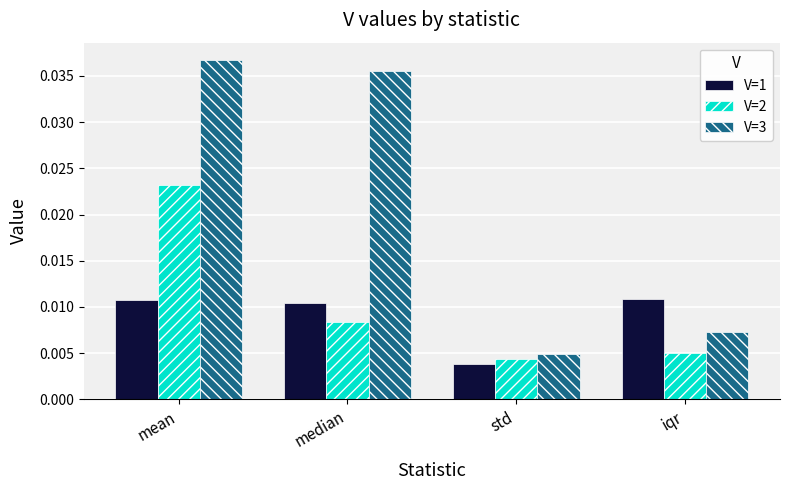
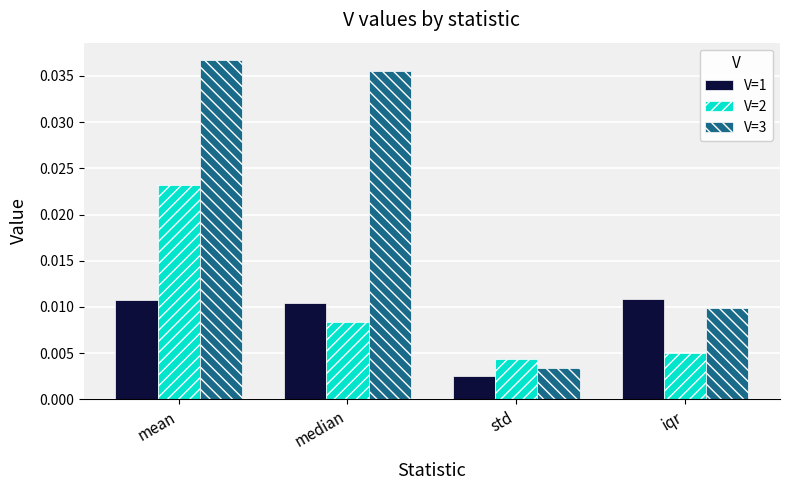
  {
    "V=1": {
      "mean": 0.011,
      "median": 0.010,
-     "std": 0.004,
+     "std": 0.003,
      "iqr": 0.011
    },
    "V=2": {
      "mean": 0.023,
      "median": 0.008,
      "std": 0.004,
      "iqr": 0.005
    },
    "V=3": {
      "mean": 0.037,
      "median": 0.036,
-     "std": 0.005,
-     "iqr": 0.007
+     "std": 0.003,
+     "iqr": 0.010
    }
  }
